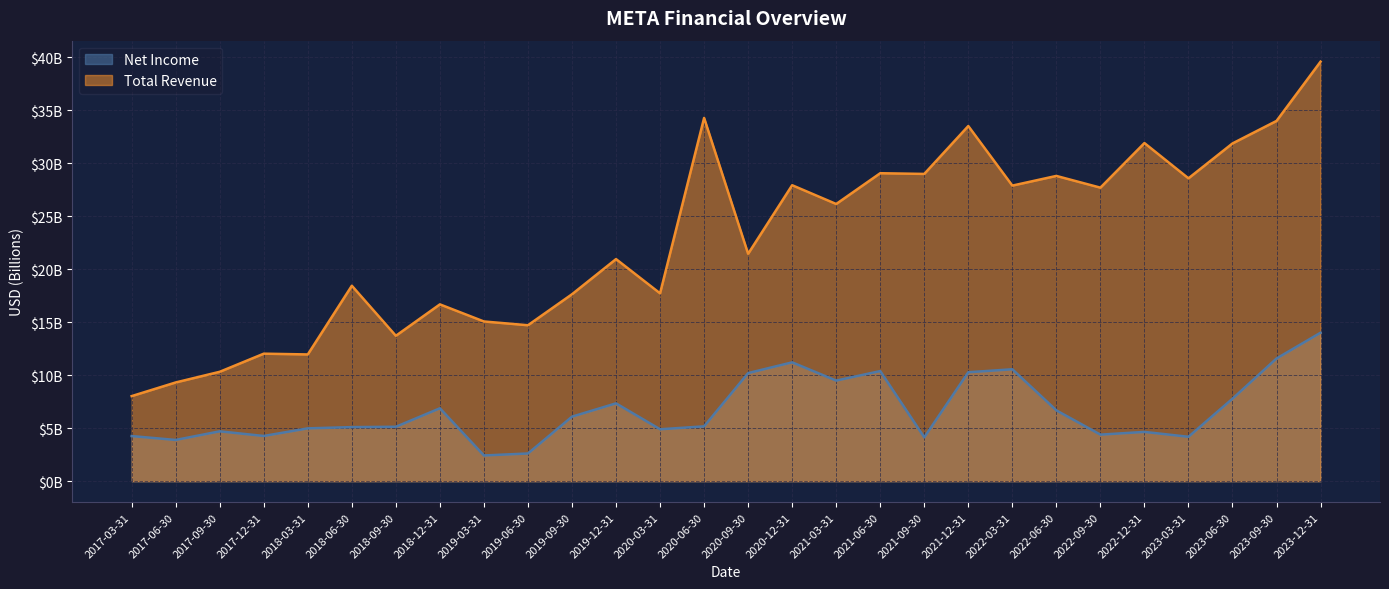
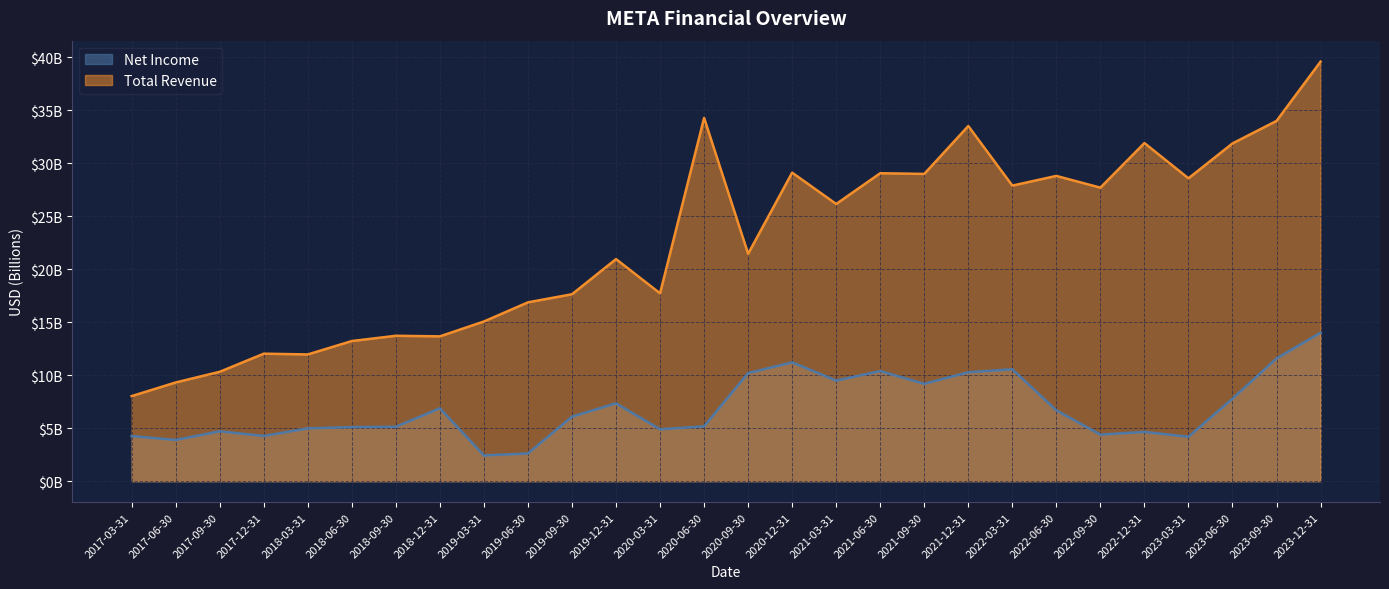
  {
    "Net Income": {
      "2017-03-31": "$4300000000",
      "2017-06-30": "$3900000000",
      "2017-09-30": "$4700000000",
      "2017-12-31": "$4300000000",
      "2018-03-31": "$5000000000",
      "2018-06-30": "$5100000000",
      "2018-09-30": "$5100000000",
      "2018-12-31": "$6900000000",
      "2019-03-31": "$2400000000",
      "2019-06-30": "$2600000000",
      "2019-09-30": "$6100000000",
      "2019-12-31": "$7300000000",
      "2020-03-31": "$4900000000",
      "2020-06-30": "$5200000000",
      "2020-09-30": "$10200000000",
      "2020-12-31": "$11200000000",
      "2021-03-31": "$9500000000",
      "2021-06-30": "$10400000000",
-     "2021-09-30": "$4100000000",
+     "2021-09-30": "$9200000000",
      "2021-12-31": "$10300000000",
      "2022-03-31": "$10600000000",
      "2022-06-30": "$6700000000",
      "2022-09-30": "$4400000000",
      "2022-12-31": "$4700000000",
      "2023-03-31": "$4200000000",
      "2023-06-30": "$7800000000",
      "2023-09-30": "$11600000000",
      "2023-12-31": "$14000000000"
    },
    "Total Revenue": {
      "2017-03-31": "$8000000000",
      "2017-06-30": "$9300000000",
      "2017-09-30": "$10300000000",
      "2017-12-31": "$12000000000",
      "2018-03-31": "$12000000000",
-     "2018-06-30": "$18500000000",
+     "2018-06-30": "$13200000000",
      "2018-09-30": "$13700000000",
-     "2018-12-31": "$16700000000",
+     "2018-12-31": "$13700000000",
      "2019-03-31": "$15100000000",
-     "2019-06-30": "$14700000000",
+     "2019-06-30": "$16900000000",
      "2019-09-30": "$17600000000",
      "2019-12-31": "$21000000000",
      "2020-03-31": "$17700000000",
      "2020-06-30": "$34300000000",
      "2020-09-30": "$21500000000",
-     "2020-12-31": "$27900000000",
+     "2020-12-31": "$29100000000",
      "2021-03-31": "$26200000000",
      "2021-06-30": "$29100000000",
      "2021-09-30": "$29000000000",
      "2021-12-31": "$33500000000",
      "2022-03-31": "$27900000000",
      "2022-06-30": "$28800000000",
      "2022-09-30": "$27700000000",
      "2022-12-31": "$31900000000",
      "2023-03-31": "$28600000000",
      "2023-06-30": "$31900000000",
      "2023-09-30": "$34000000000",
      "2023-12-31": "$39600000000"
    }
  }
